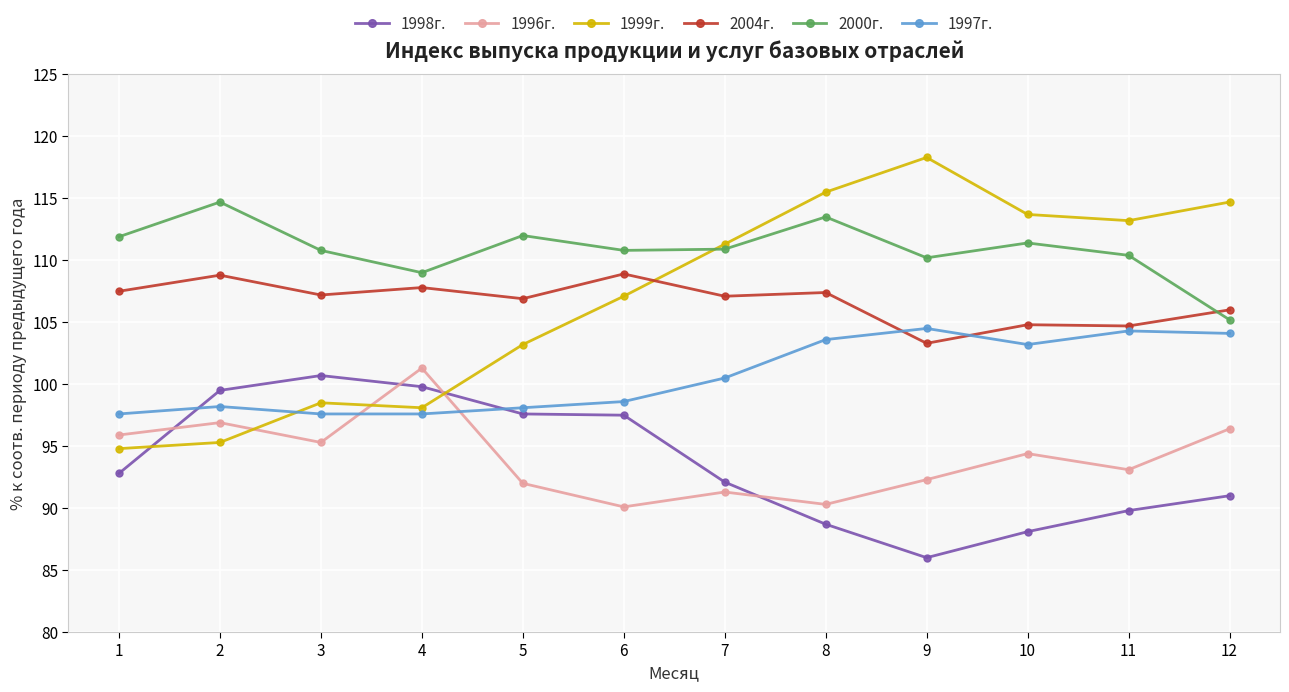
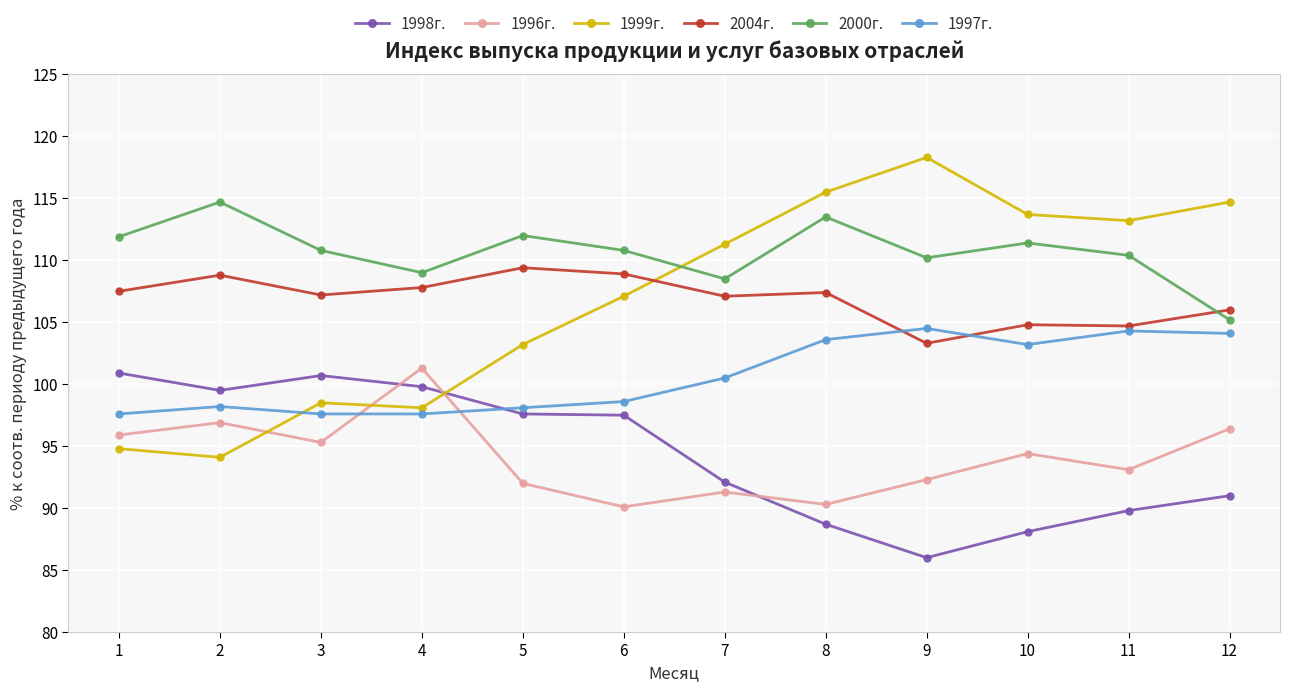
  {
    "1998г.": {
-     "1": 92.8,
+     "1": 100.9,
      "2": 99.5,
      "3": 100.7,
      "4": 99.8,
      "5": 97.6,
      "6": 97.5,
      "7": 92.1,
      "8": 88.7,
      "9": 86.0,
      "10": 88.1,
      "11": 89.8,
      "12": 91.0
    },
    "1996г.": {
      "1": 95.9,
      "2": 96.9,
      "3": 95.3,
      "4": 101.3,
      "5": 92.0,
      "6": 90.1,
      "7": 91.3,
      "8": 90.3,
      "9": 92.3,
      "10": 94.4,
      "11": 93.1,
      "12": 96.4
    },
    "1999г.": {
      "1": 94.8,
-     "2": 95.3,
+     "2": 94.1,
      "3": 98.5,
      "4": 98.1,
      "5": 103.2,
      "6": 107.1,
      "7": 111.3,
      "8": 115.5,
      "9": 118.3,
      "10": 113.7,
      "11": 113.2,
      "12": 114.7
    },
    "2004г.": {
      "1": 107.5,
      "2": 108.8,
      "3": 107.2,
      "4": 107.8,
-     "5": 106.9,
+     "5": 109.4,
      "6": 108.9,
      "7": 107.1,
      "8": 107.4,
      "9": 103.3,
      "10": 104.8,
      "11": 104.7,
      "12": 106.0
    },
    "2000г.": {
      "1": 111.9,
      "2": 114.7,
      "3": 110.8,
      "4": 109.0,
      "5": 112.0,
      "6": 110.8,
-     "7": 110.9,
+     "7": 108.5,
      "8": 113.5,
      "9": 110.2,
      "10": 111.4,
      "11": 110.4,
      "12": 105.2
    },
    "1997г.": {
      "1": 97.6,
      "2": 98.2,
      "3": 97.6,
      "4": 97.6,
      "5": 98.1,
      "6": 98.6,
      "7": 100.5,
      "8": 103.6,
      "9": 104.5,
      "10": 103.2,
      "11": 104.3,
      "12": 104.1
    }
  }
